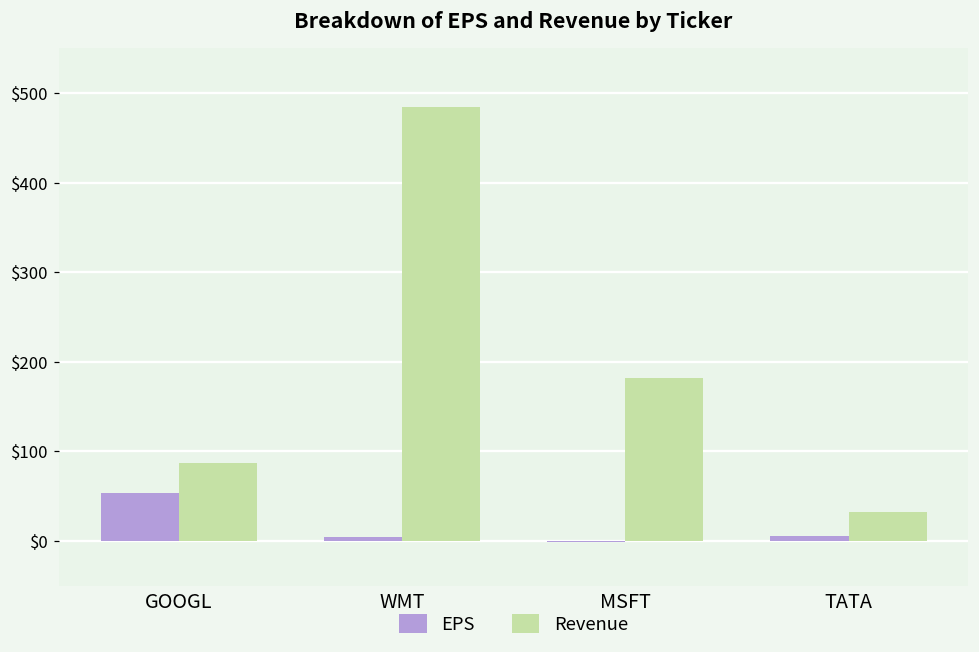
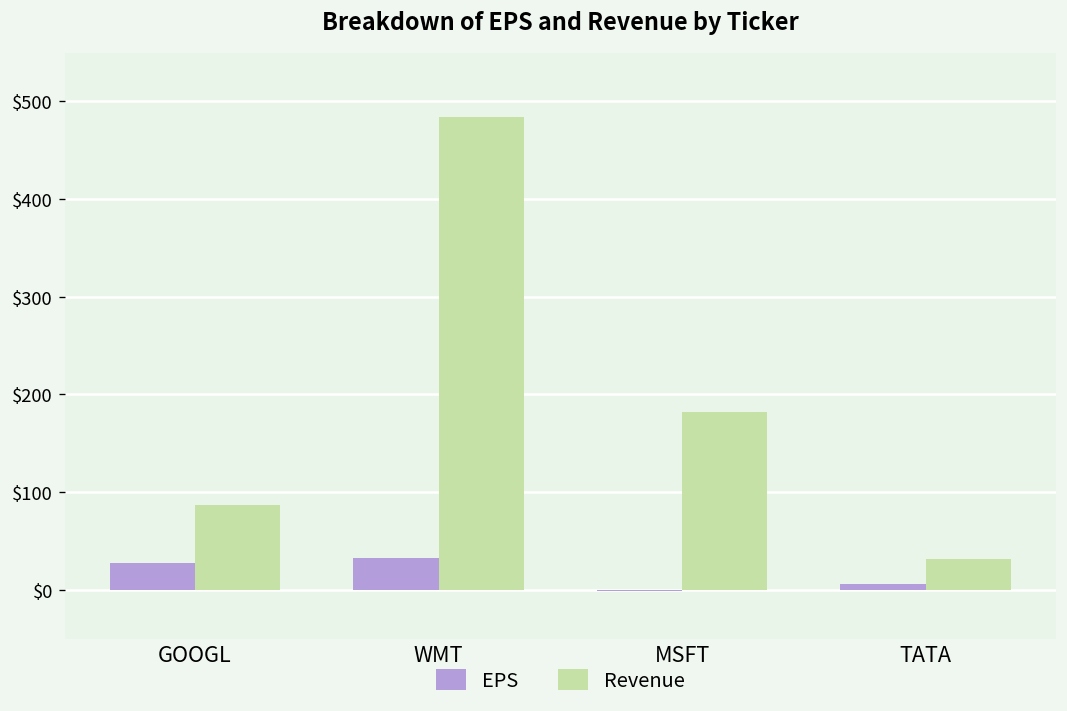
  {
    "EPS": {
-     "GOOGL": "$50",
-     "WMT": "$0",
+     "GOOGL": "$30",
+     "WMT": "$30",
      "TATA": "$10"
    },
    "Revenue": {
      "GOOGL": "$90",
      "WMT": "$480",
      "MSFT": "$180",
      "TATA": "$30"
    }
  }
